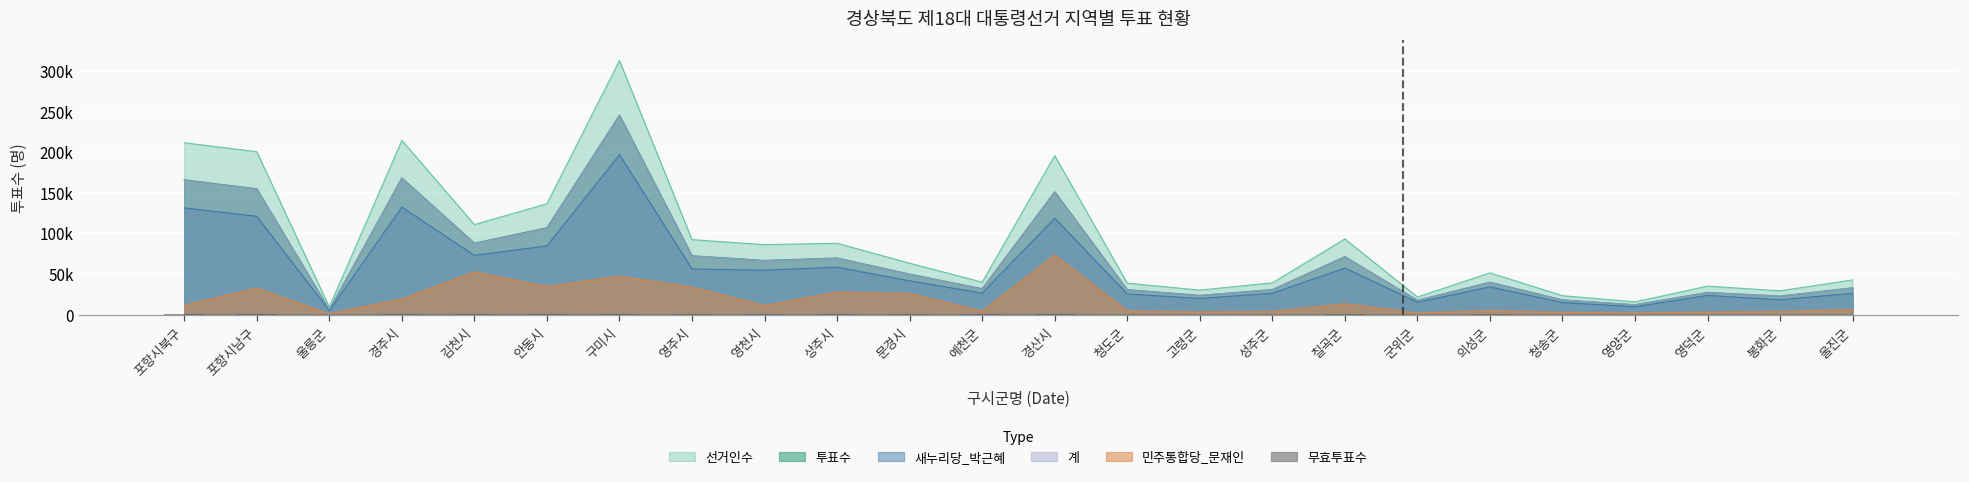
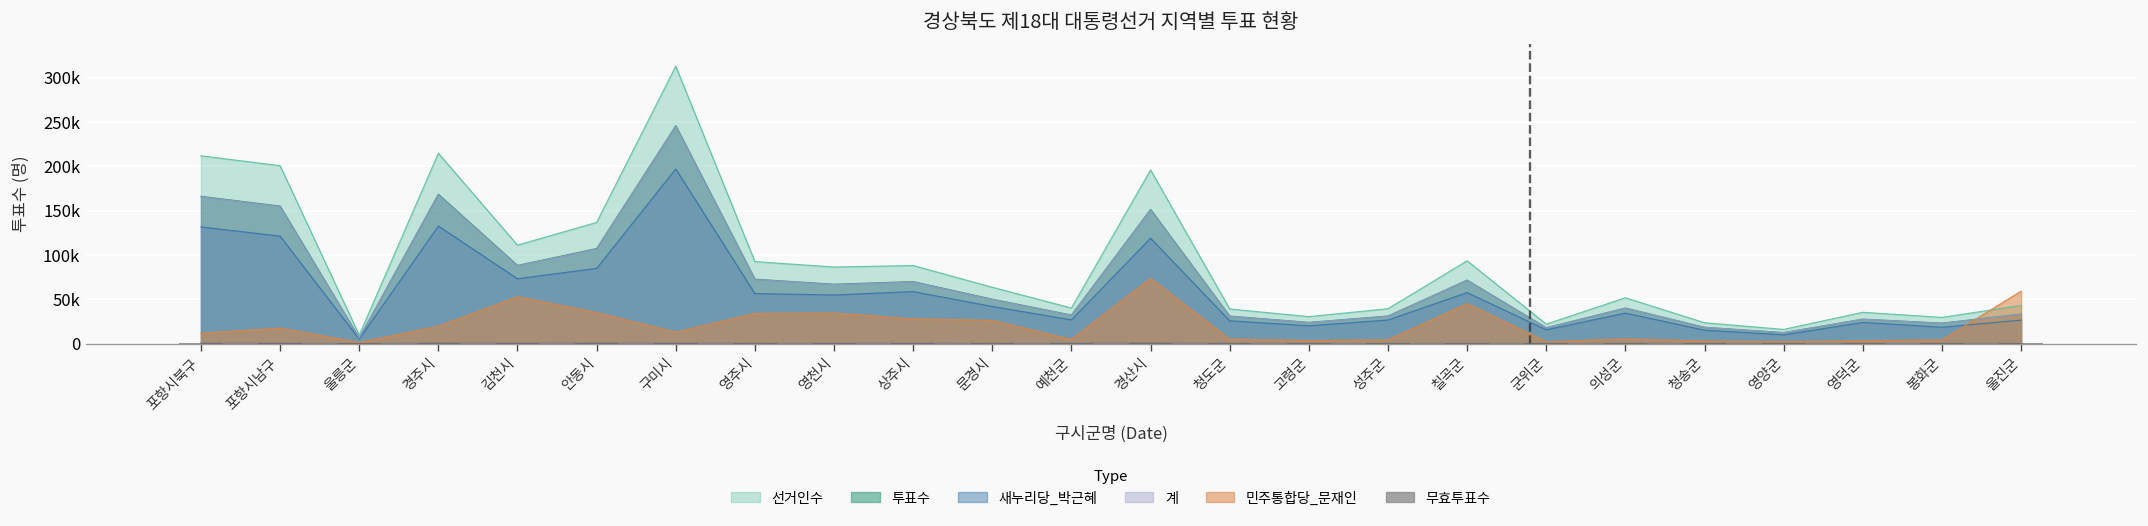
  {
    "민주통합당_문재인": {
      "포항시북구": 10000,
-     "포항시남구": 30000,
+     "포항시남구": 20000,
      "경주시": 20000,
      "김천시": 50000,
      "안동시": 30000,
-     "구미시": 50000,
+     "구미시": 10000,
      "영주시": 30000,
-     "영천시": 10000,
+     "영천시": 30000,
      "상주시": 30000,
      "문경시": 30000,
      "예천군": 0,
      "경산시": 70000,
      "청도군": 0,
      "성주군": 0,
-     "칠곡군": 10000,
+     "칠곡군": 50000,
      "의성군": 10000,
      "봉화군": 0,
-     "울진군": 10000
+     "울진군": 60000
    }
  }
